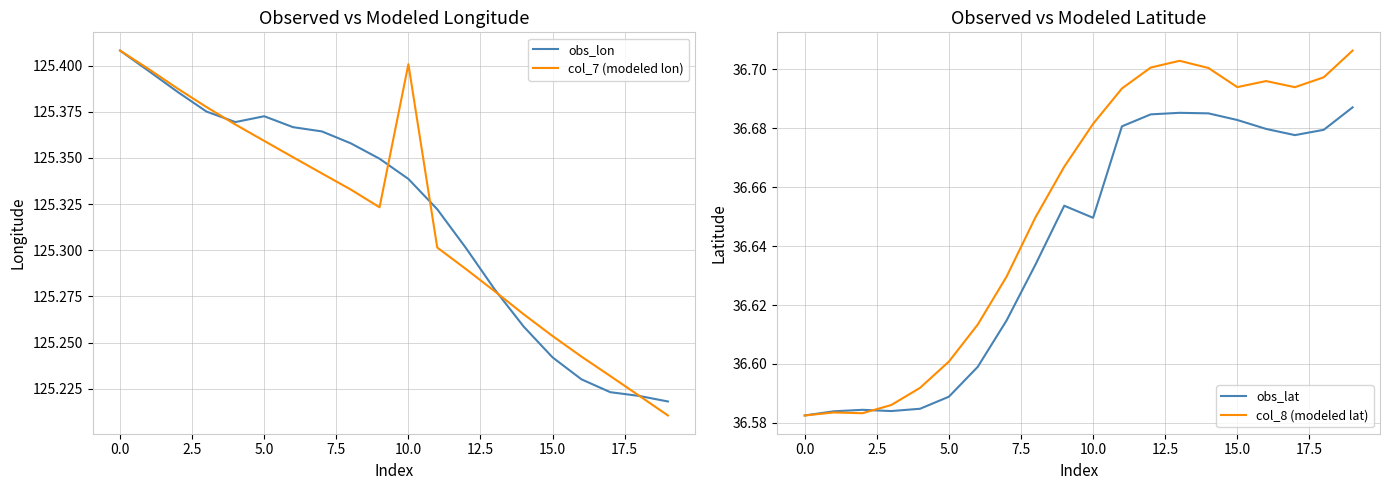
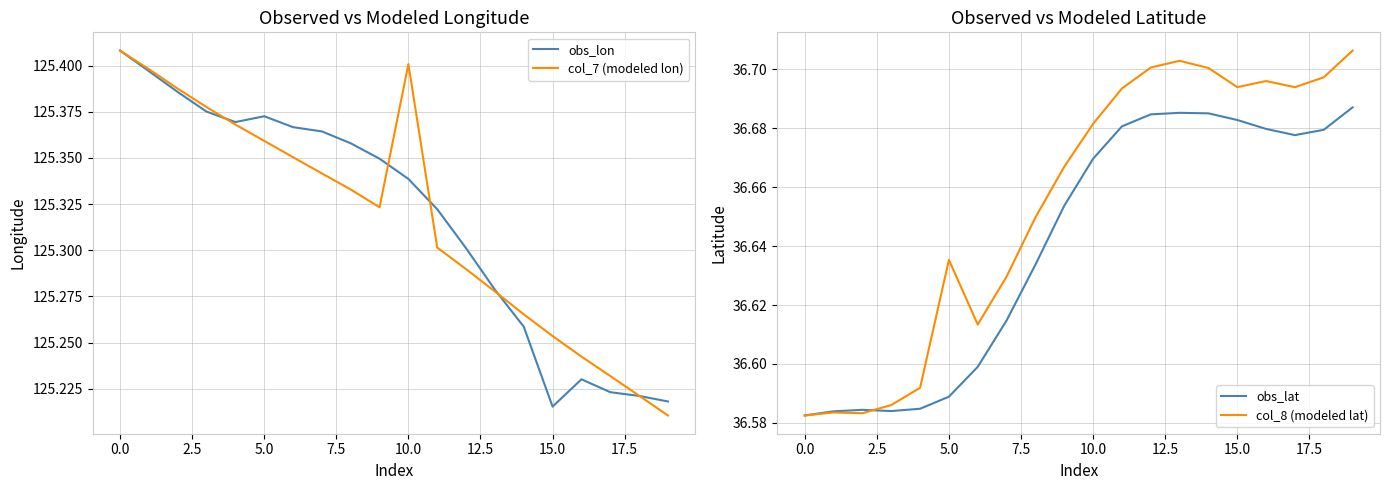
  {
    "Observed vs Modeled Longitude": {
      "obs_lon": {
        "5.0": 125.373,
        "10.0": 125.339,
-       "15.0": 125.242
+       "15.0": 125.215
      },
      "col_7 (modeled lon)": {
        "5.0": 125.359,
        "10.0": 125.401,
        "15.0": 125.254
      }
    },
    "Observed vs Modeled Latitude": {
      "obs_lat": {
        "5.0": 36.589,
-       "10.0": 36.650,
+       "10.0": 36.670,
        "15.0": 36.683
      },
      "col_8 (modeled lat)": {
-       "5.0": 36.601,
+       "5.0": 36.635,
        "10.0": 36.681,
        "15.0": 36.694
      }
    }
  }
